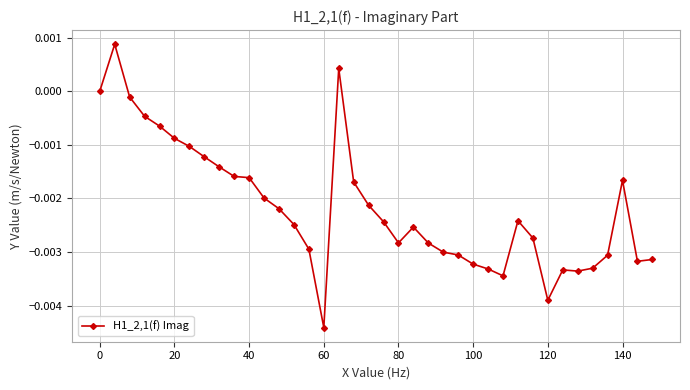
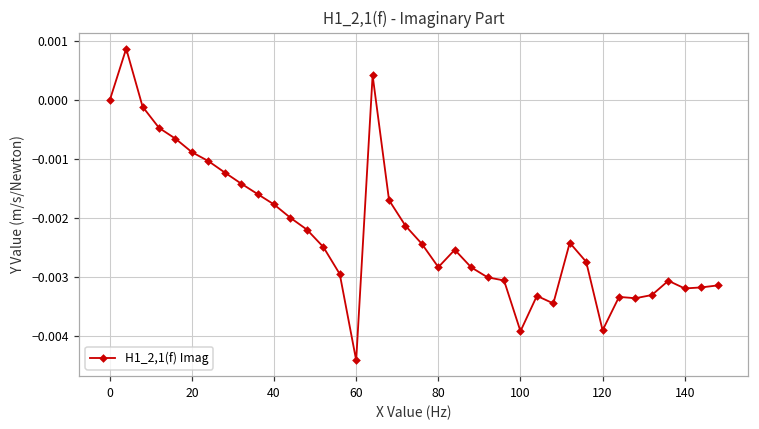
  {
    "0": 0.0000,
    "20": -0.0009,
-   "40": -0.0016,
+   "40": -0.0018,
    "60": -0.0044,
    "80": -0.0028,
-   "100": -0.0032,
+   "100": -0.0039,
    "120": -0.0039,
-   "140": -0.0017
+   "140": -0.0032
  }
